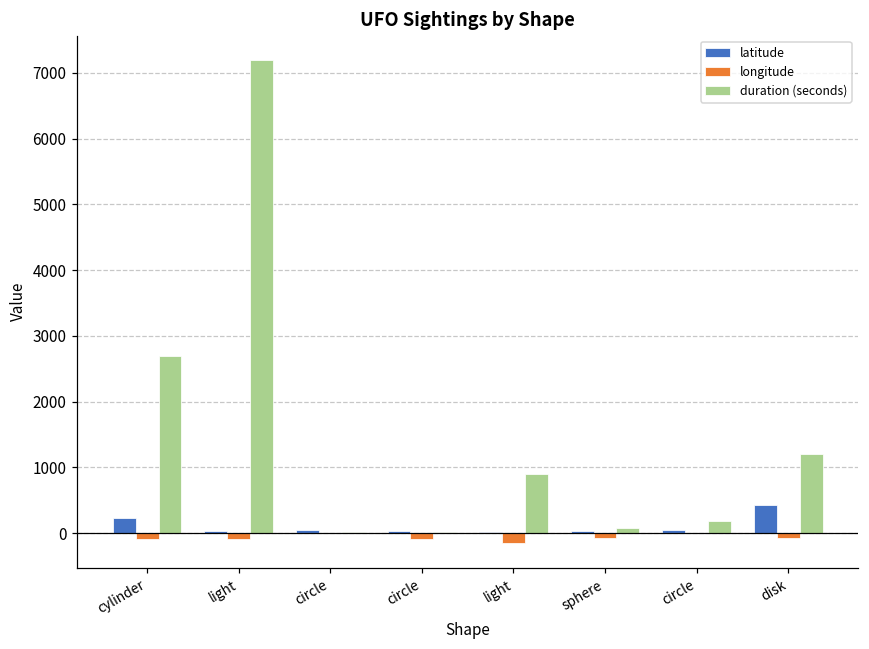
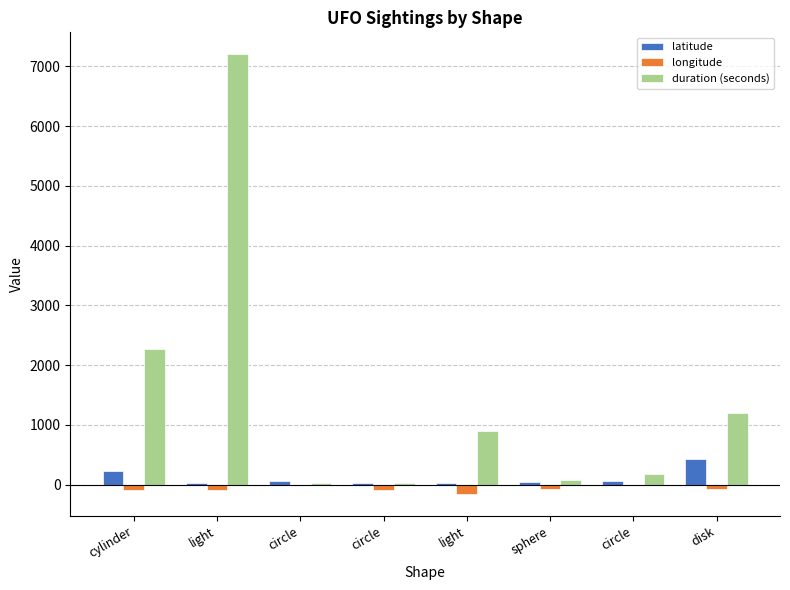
  {
    "latitude": {
      "cylinder": 200,
      "disk": 400
    },
    "longitude": {
      "cylinder": -100,
      "sphere": -100,
      "disk": -100
    },
    "duration (seconds)": {
-     "cylinder": 2700,
+     "cylinder": 2300,
      "sphere": 100,
      "disk": 1200
    }
  }
